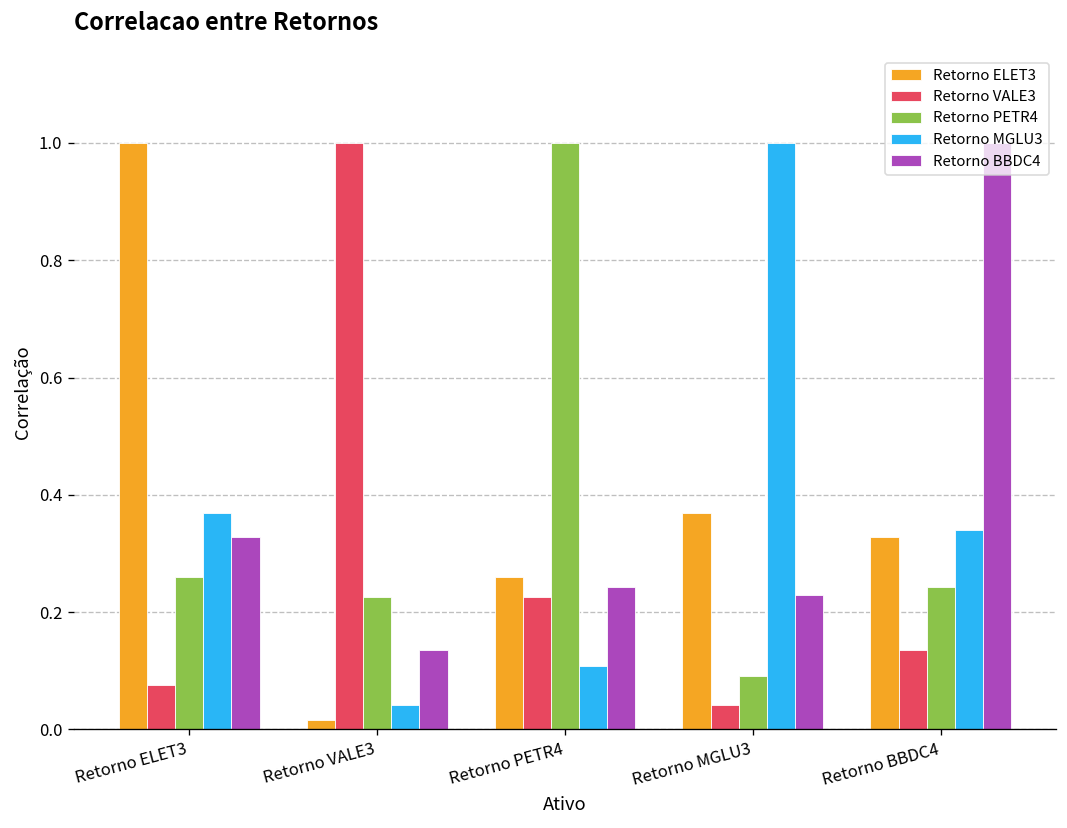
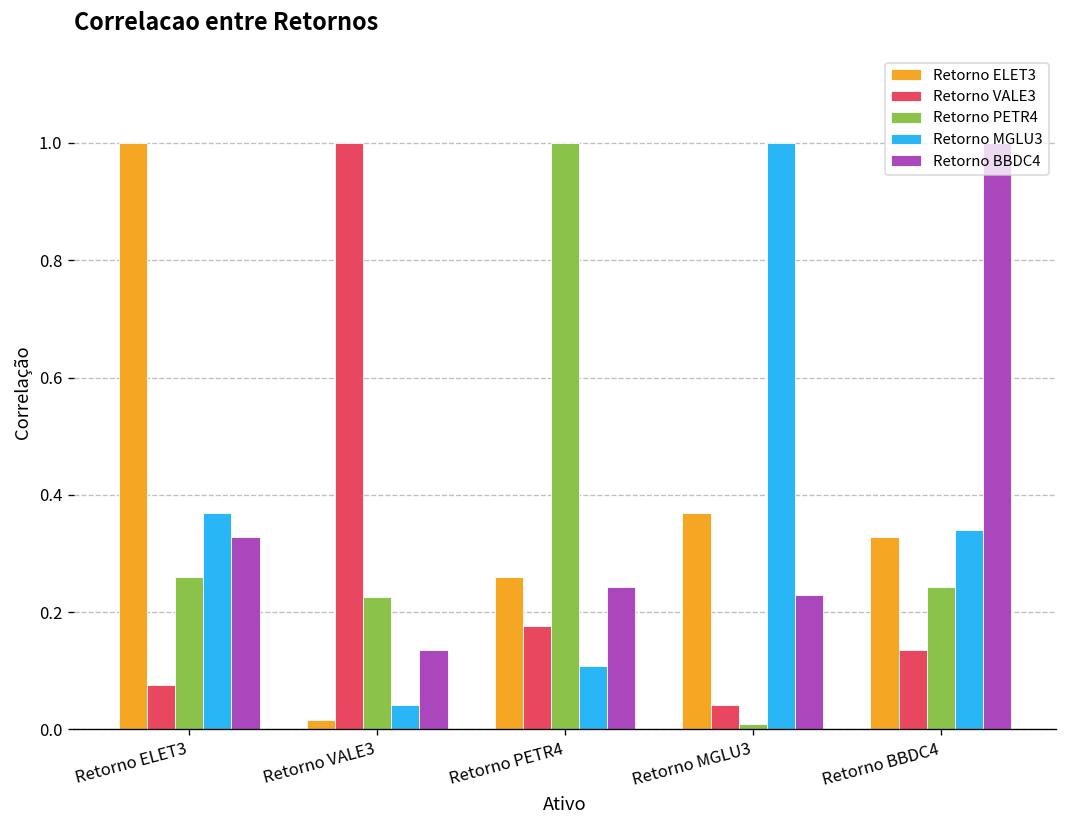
  {
    "Retorno ELET3": {
      "Retorno ELET3": 1.00,
      "Retorno VALE3": 0.02,
      "Retorno PETR4": 0.26,
      "Retorno MGLU3": 0.37,
      "Retorno BBDC4": 0.33
    },
    "Retorno VALE3": {
      "Retorno ELET3": 0.08,
      "Retorno VALE3": 1.00,
-     "Retorno PETR4": 0.23,
+     "Retorno PETR4": 0.18,
      "Retorno MGLU3": 0.04,
      "Retorno BBDC4": 0.13
    },
    "Retorno PETR4": {
      "Retorno ELET3": 0.26,
      "Retorno VALE3": 0.23,
      "Retorno PETR4": 1.00,
-     "Retorno MGLU3": 0.09,
+     "Retorno MGLU3": 0.01,
      "Retorno BBDC4": 0.24
    },
    "Retorno MGLU3": {
      "Retorno ELET3": 0.37,
      "Retorno VALE3": 0.04,
      "Retorno PETR4": 0.11,
      "Retorno MGLU3": 1.00,
      "Retorno BBDC4": 0.34
    },
    "Retorno BBDC4": {
      "Retorno ELET3": 0.33,
      "Retorno VALE3": 0.13,
      "Retorno PETR4": 0.24,
      "Retorno MGLU3": 0.23
    }
  }
